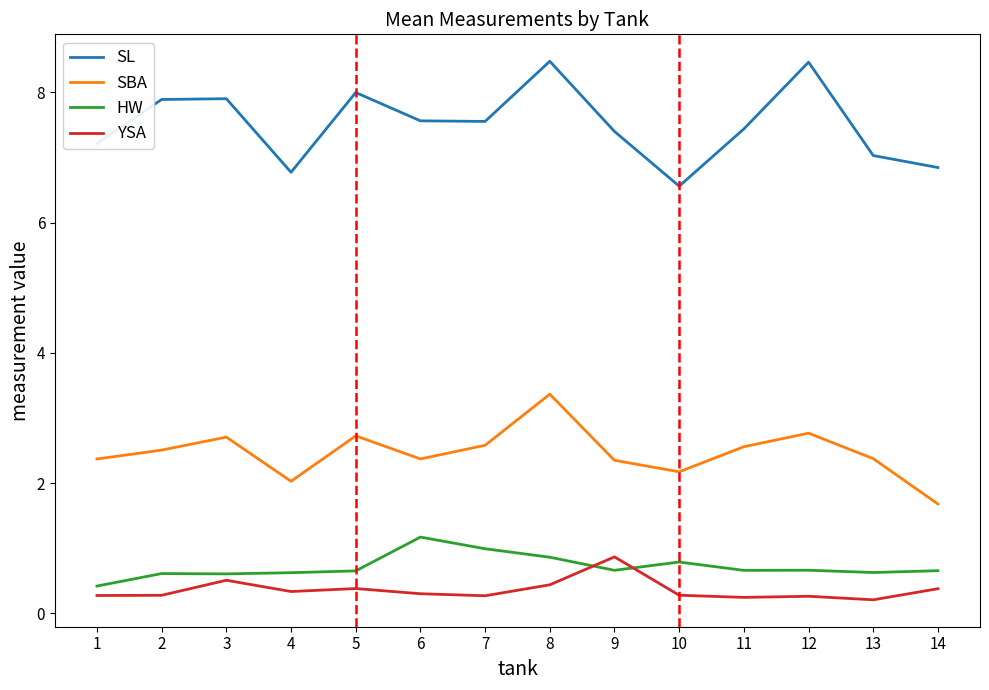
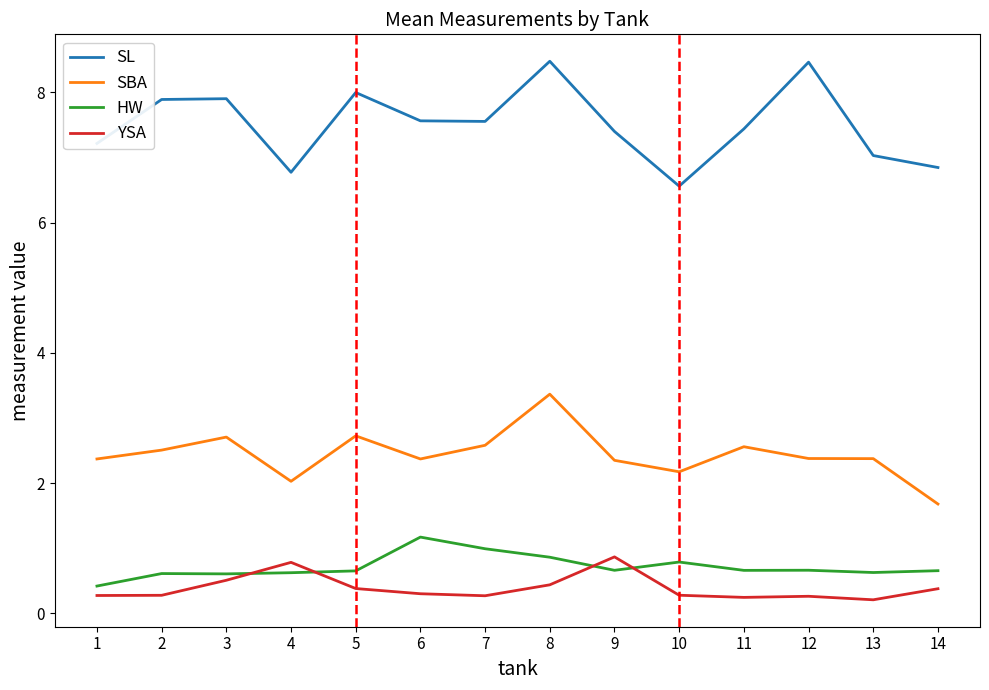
  {
    "SL": {
      "2": 7.9,
      "3": 7.9,
      "4": 6.8,
      "5": 8.0,
      "6": 7.6,
      "7": 7.6,
      "8": 8.5,
      "9": 7.4,
      "10": 6.6,
      "11": 7.4,
      "12": 8.5,
      "13": 7.0,
      "14": 6.8
    },
    "SBA": {
      "1": 2.4,
      "2": 2.5,
      "3": 2.7,
      "4": 2.0,
      "5": 2.7,
      "6": 2.4,
      "7": 2.6,
      "8": 3.4,
      "9": 2.3,
      "10": 2.2,
      "11": 2.6,
-     "12": 2.8,
+     "12": 2.4,
      "13": 2.4,
      "14": 1.7
    },
    "HW": {
      "1": 0.4,
      "2": 0.6,
      "3": 0.6,
      "4": 0.6,
      "5": 0.7,
      "6": 1.2,
      "7": 1.0,
      "8": 0.9,
      "9": 0.7,
      "10": 0.8,
      "11": 0.7,
      "12": 0.7,
      "13": 0.6,
      "14": 0.7
    },
    "YSA": {
      "1": 0.3,
      "2": 0.3,
      "3": 0.5,
-     "4": 0.3,
+     "4": 0.8,
      "5": 0.4,
      "6": 0.3,
      "7": 0.3,
      "8": 0.4,
      "9": 0.9,
      "10": 0.3,
      "11": 0.2,
      "12": 0.3,
      "13": 0.2,
      "14": 0.4
    }
  }
